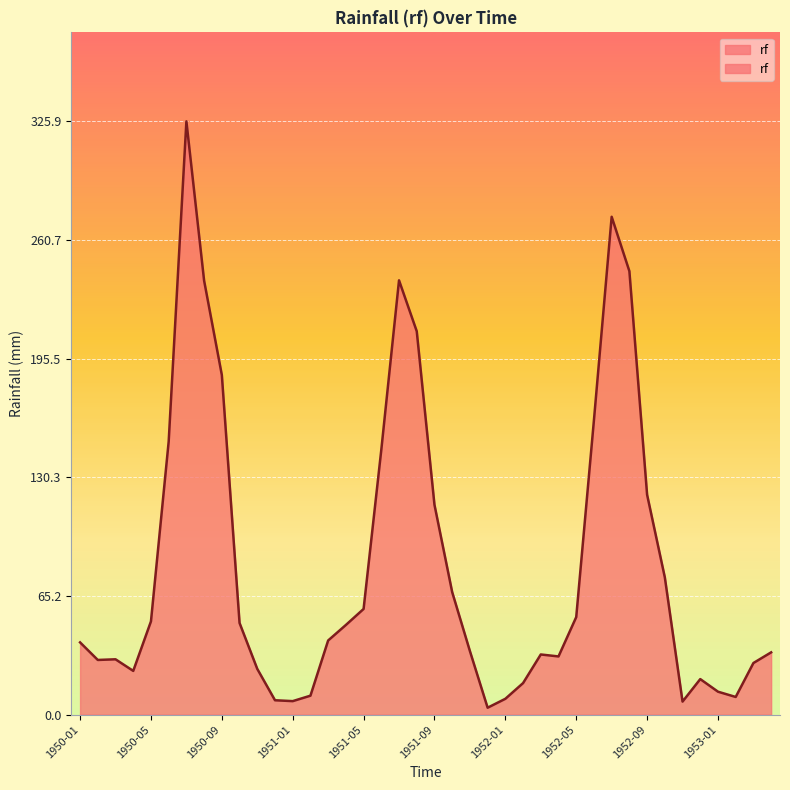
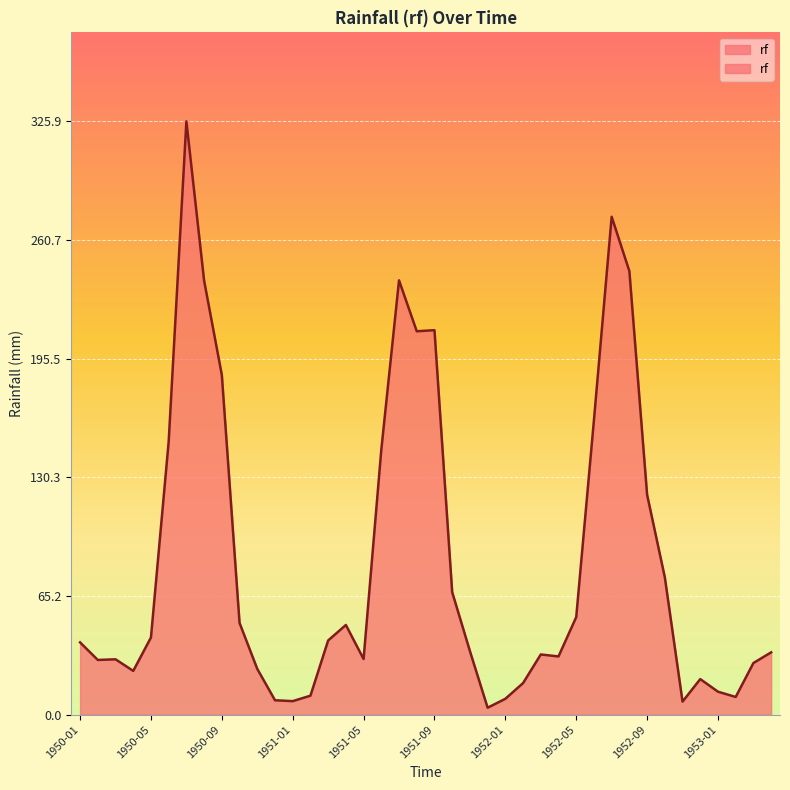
  {
    "1950-01": 40,
-   "1950-05": 51,
+   "1950-05": 42,
    "1950-09": 187,
    "1951-01": 7,
-   "1951-05": 58,
-   "1951-09": 115,
+   "1951-05": 31,
+   "1951-09": 211,
    "1952-01": 9,
    "1952-05": 54,
    "1952-09": 121,
    "1953-01": 13
  }
